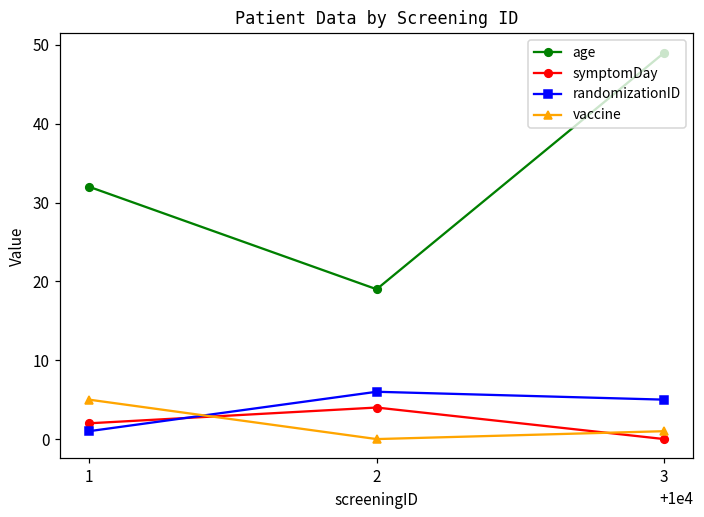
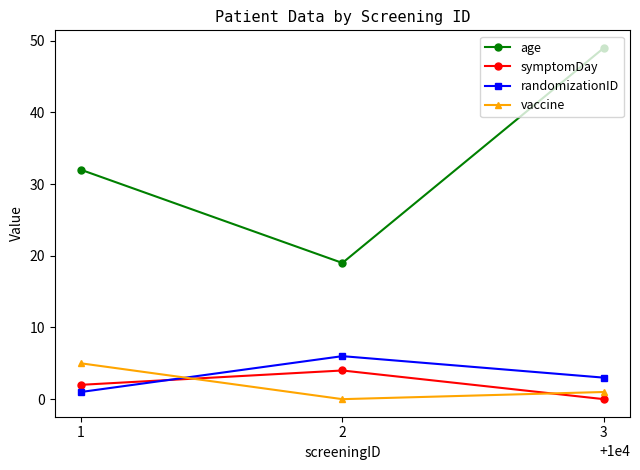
  {
    "age": {
      "1": 32,
      "2": 19
    },
    "symptomDay": {
      "1": 2,
      "2": 4,
      "3": 0
    },
    "randomizationID": {
      "1": 1,
      "2": 6,
-     "3": 5
+     "3": 3
    },
    "vaccine": {
      "1": 5,
      "2": 0,
      "3": 1
    }
  }
